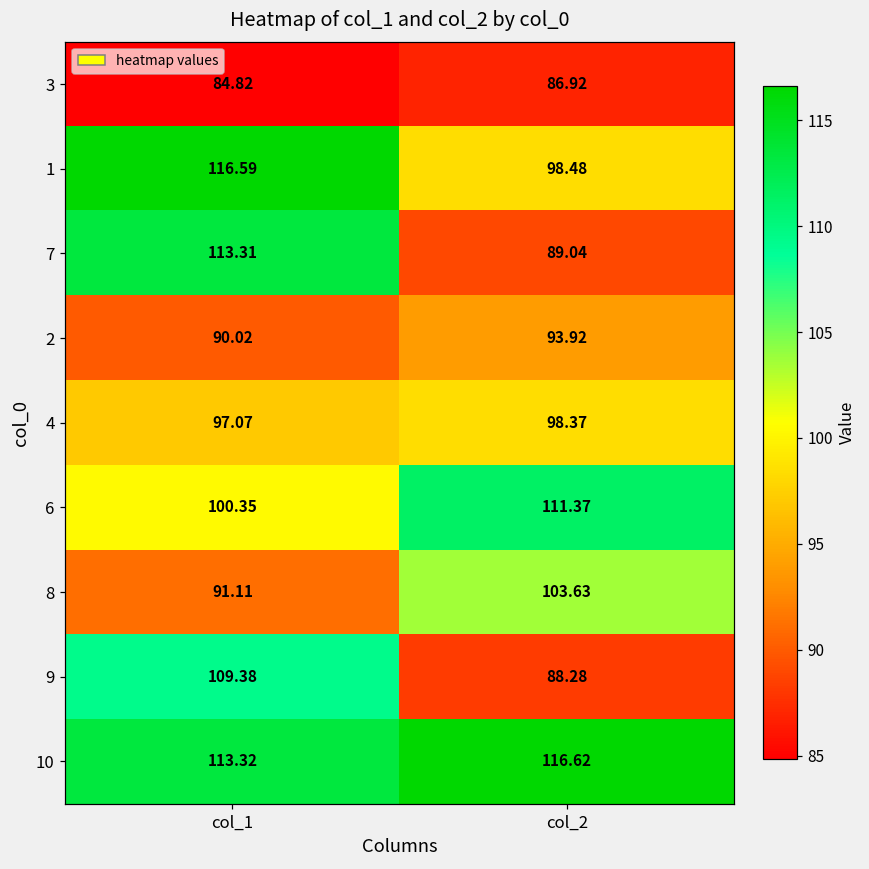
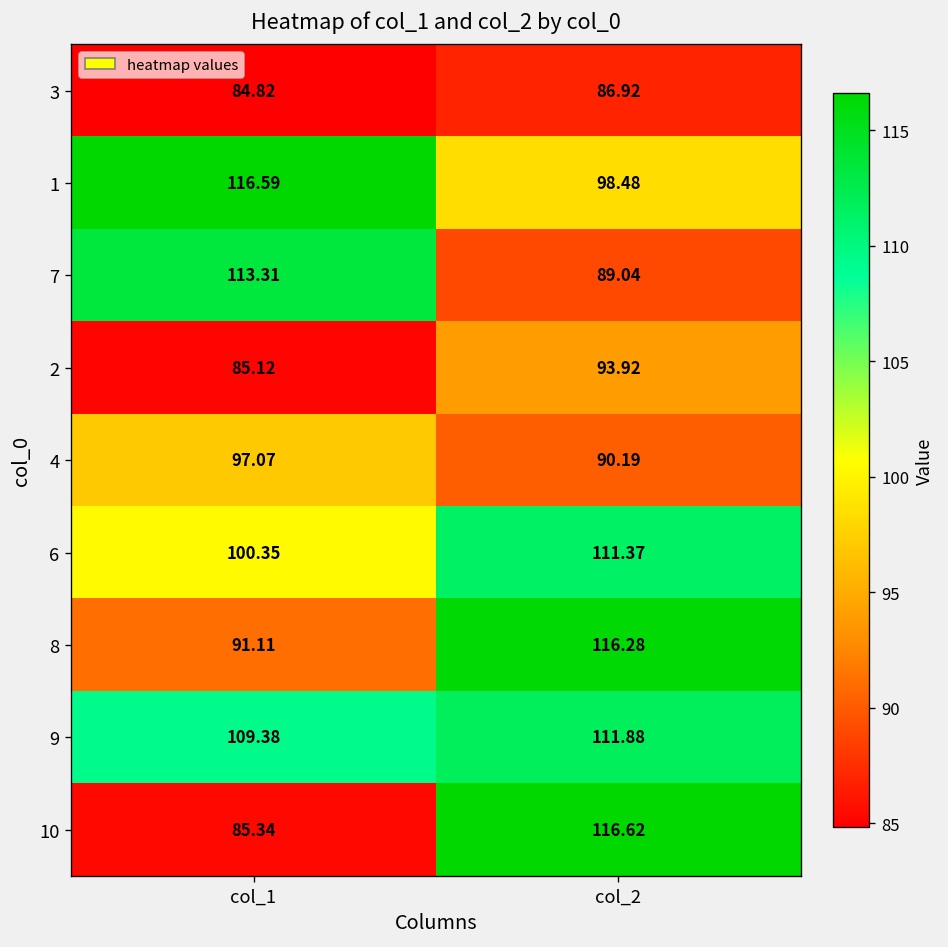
  {
    "3": {
      "col_1": 84.82,
      "col_2": 86.92
    },
    "1": {
      "col_1": 116.59,
      "col_2": 98.48
    },
    "7": {
      "col_1": 113.31,
      "col_2": 89.04
    },
    "2": {
-     "col_1": 90.02,
+     "col_1": 85.12,
      "col_2": 93.92
    },
    "4": {
      "col_1": 97.07,
-     "col_2": 98.37
+     "col_2": 90.19
    },
    "6": {
      "col_1": 100.35,
      "col_2": 111.37
    },
    "8": {
      "col_1": 91.11,
-     "col_2": 103.63
+     "col_2": 116.28
    },
    "9": {
      "col_1": 109.38,
-     "col_2": 88.28
+     "col_2": 111.88
    },
    "10": {
-     "col_1": 113.32,
+     "col_1": 85.34,
      "col_2": 116.62
    }
  }
